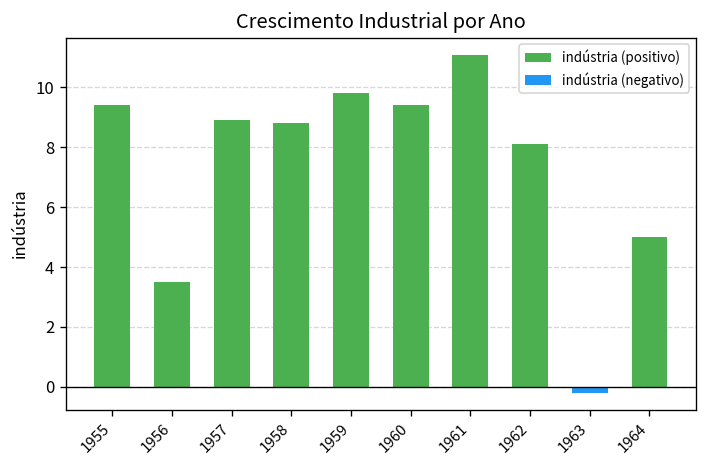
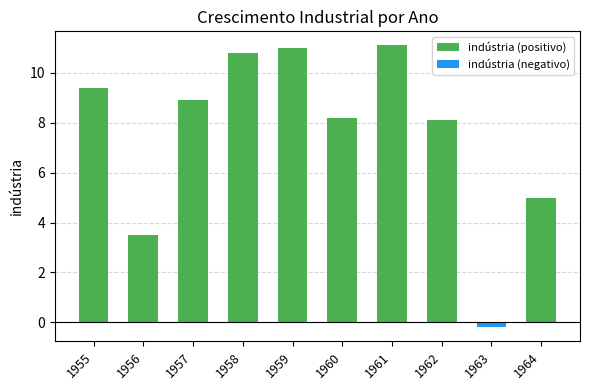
  {
    "indústria (positivo)": {
      "1955": 9.4,
      "1956": 3.5,
      "1957": 8.9,
-     "1958": 8.8,
-     "1959": 9.8,
-     "1960": 9.4,
+     "1958": 10.8,
+     "1959": 11.0,
+     "1960": 8.2,
      "1961": 11.1,
      "1962": 8.1,
      "1963": 0.0,
      "1964": 5.0
    },
    "indústria (negativo)": {
      "1955": 0.0,
      "1956": 0.0,
      "1957": 0.0,
      "1958": 0.0,
      "1959": 0.0,
      "1960": 0.0,
      "1961": 0.0,
      "1962": 0.0,
      "1963": -0.2,
      "1964": 0.0
    }
  }
